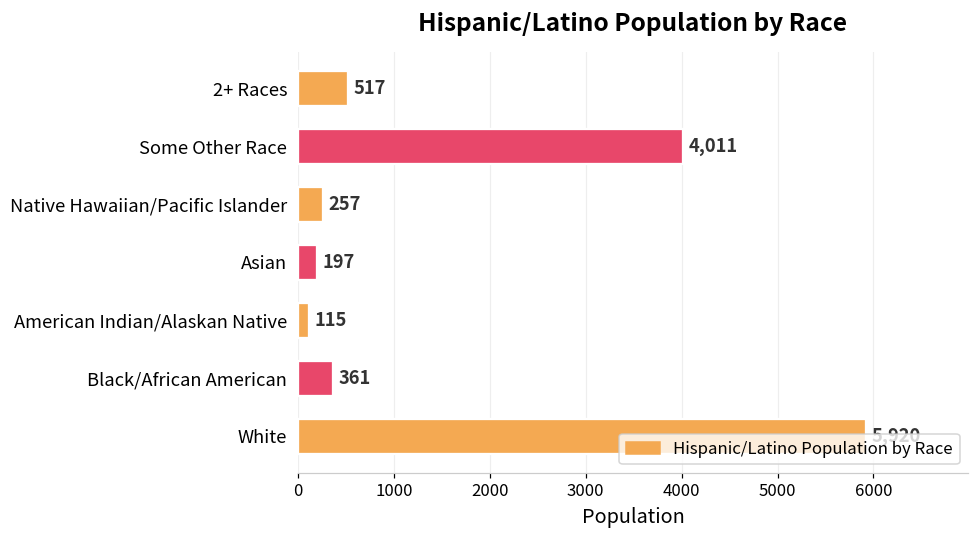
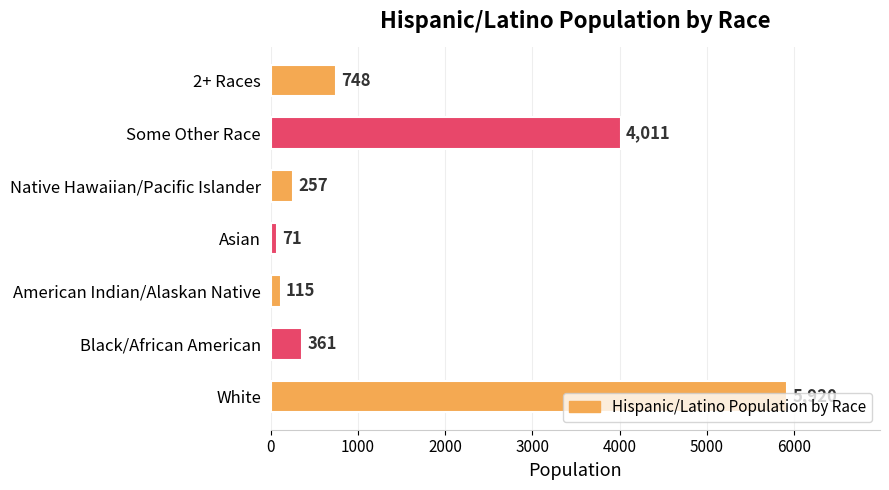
  {
-   "2+ Races": "517",
+   "2+ Races": "748",
    "Some Other Race": "4,011",
    "Native Hawaiian/Pacific Islander": "257",
-   "Asian": "197",
+   "Asian": "71",
    "American Indian/Alaskan Native": "115",
    "Black/African American": "361"
  }
